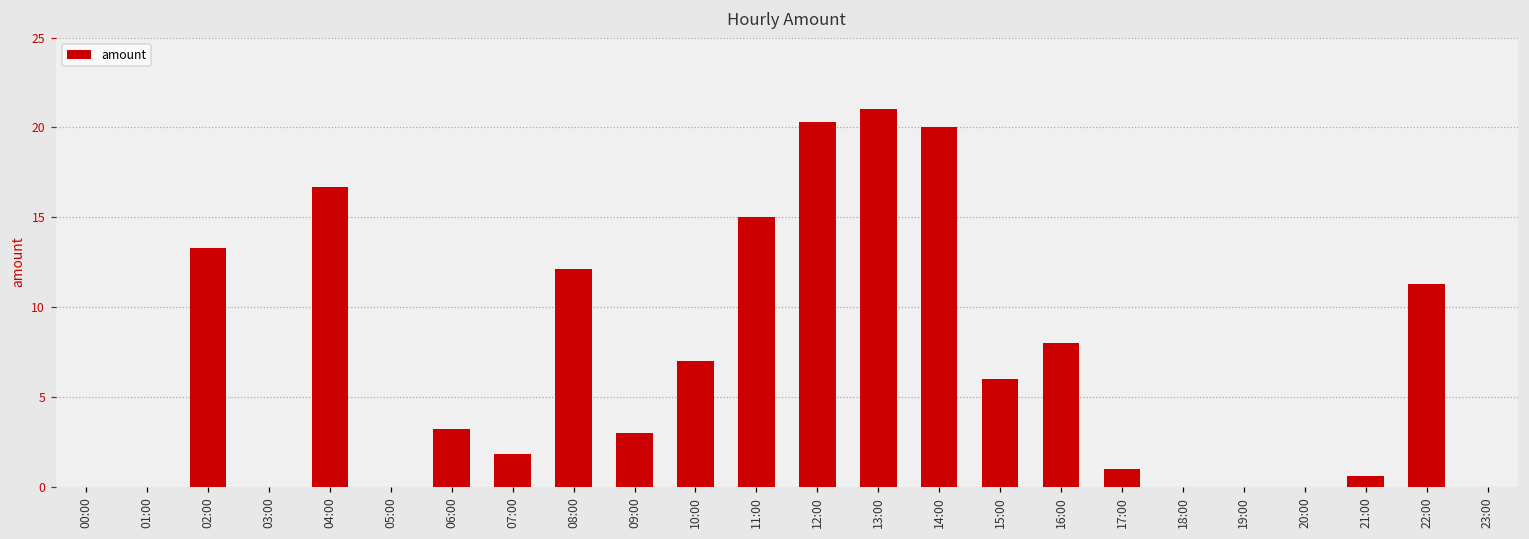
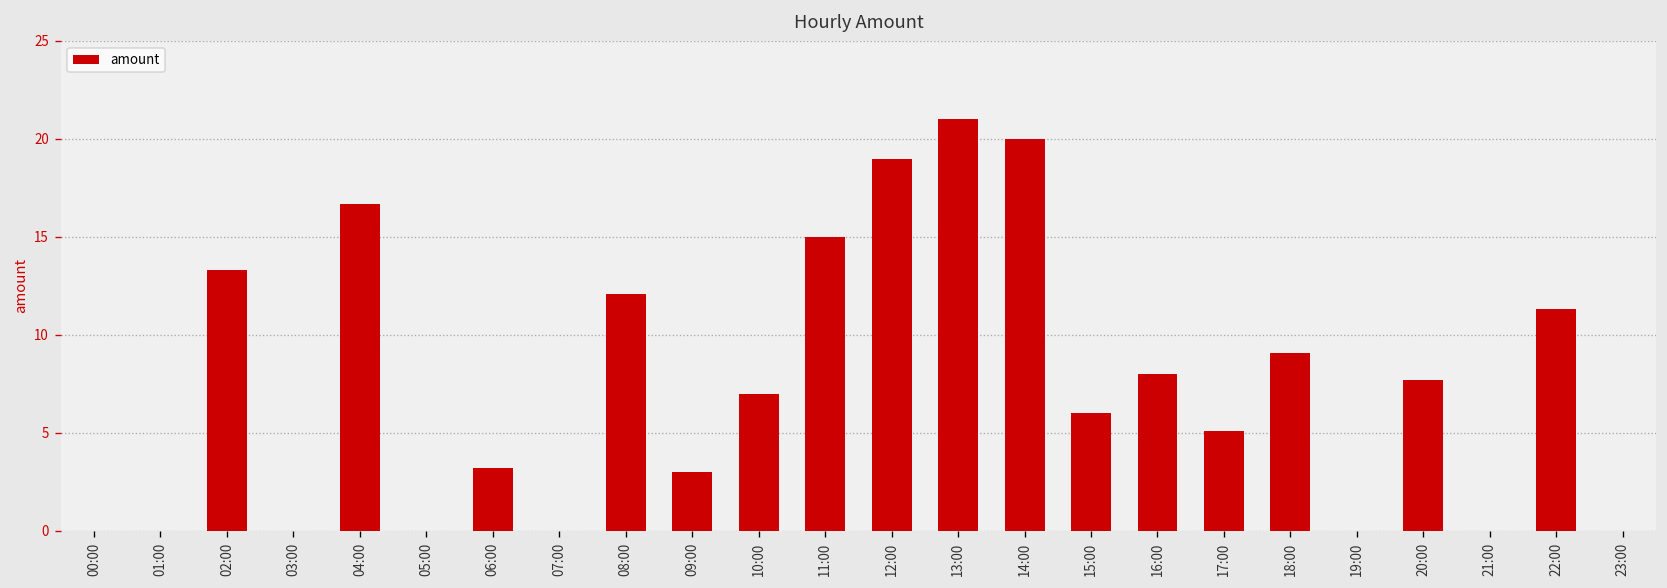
  {
    "00:00": 0.0,
    "01:00": 0.0,
    "02:00": 13.3,
    "03:00": 0.0,
    "04:00": 16.7,
    "05:00": 0.0,
    "06:00": 3.2,
-   "07:00": 1.8,
+   "07:00": 0.0,
    "08:00": 12.1,
    "09:00": 3.0,
    "10:00": 7.0,
    "11:00": 15.0,
-   "12:00": 20.3,
+   "12:00": 19.0,
    "13:00": 21.0,
    "14:00": 20.0,
    "15:00": 6.0,
    "16:00": 8.0,
-   "17:00": 1.0,
-   "18:00": 0.0,
+   "17:00": 5.1,
+   "18:00": 9.1,
    "19:00": 0.0,
-   "20:00": 0.0,
-   "21:00": 0.6,
+   "20:00": 7.7,
+   "21:00": 0.0,
    "22:00": 11.3,
    "23:00": 0.0
  }
